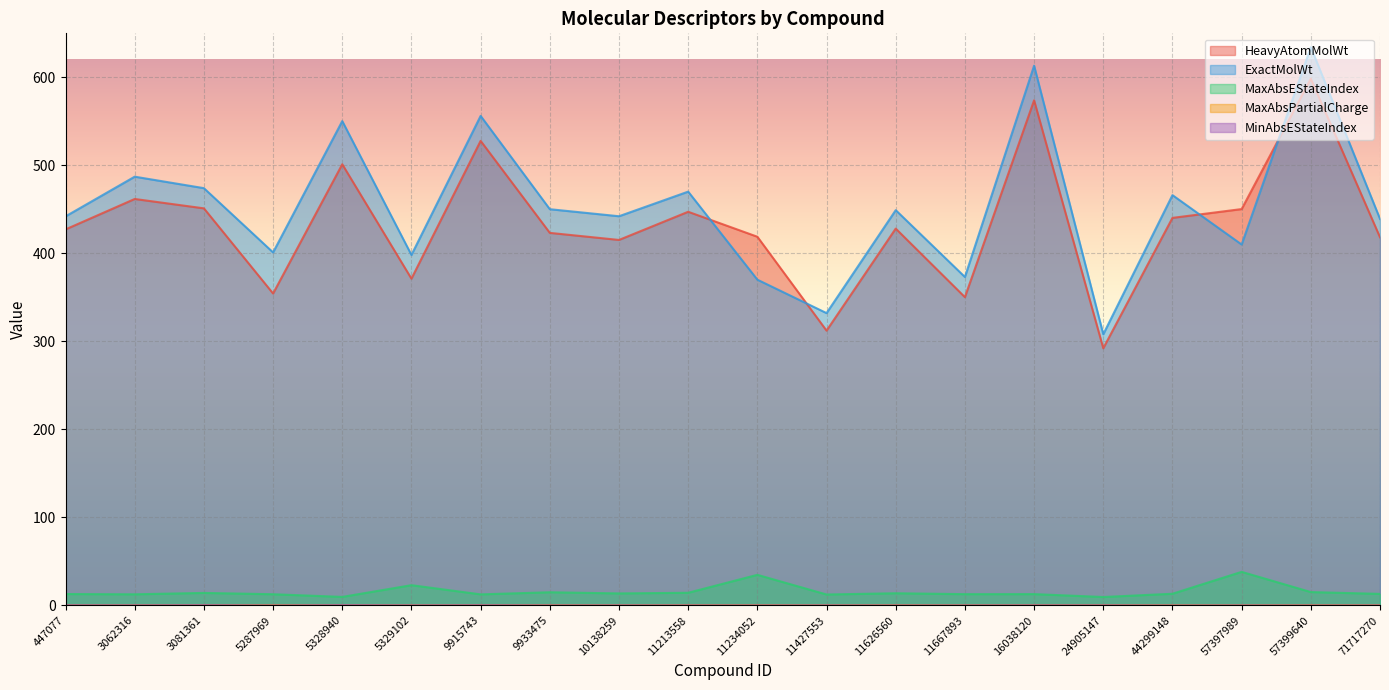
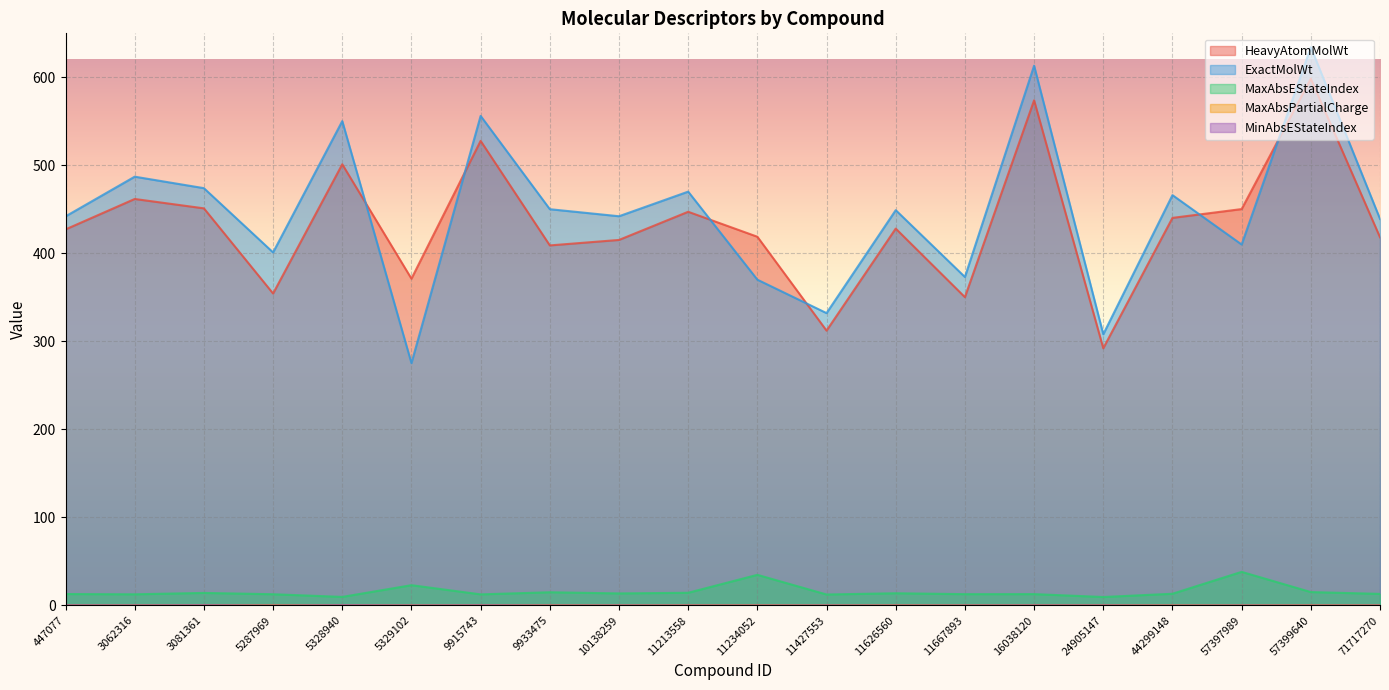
  {
    "HeavyAtomMolWt": {
      "447077": 430,
      "3062316": 460,
      "3081361": 450,
      "5287969": 350,
      "5328940": 500,
      "5329102": 370,
      "9915743": 530,
-     "9933475": 420,
+     "9933475": 410,
      "10138259": 420,
      "11213558": 450,
      "11234052": 420,
      "11427553": 310,
      "11626560": 430,
      "11667893": 350,
      "16038120": 570,
      "24905147": 290,
      "44299148": 440,
      "57397989": 450,
      "71717270": 420
    },
    "ExactMolWt": {
      "447077": 440,
      "3062316": 490,
      "3081361": 470,
      "5287969": 400,
      "5328940": 550,
-     "5329102": 400,
+     "5329102": 280,
      "9915743": 560,
      "9933475": 450,
      "10138259": 440,
      "11213558": 470,
      "11234052": 370,
      "11427553": 330,
      "11626560": 450,
      "11667893": 370,
      "16038120": 610,
      "24905147": 310,
      "44299148": 470,
      "57397989": 410,
      "71717270": 440
    },
    "MaxAbsEStateIndex": {
      "447077": 10,
      "3062316": 10,
      "3081361": 10,
      "5287969": 10,
      "5328940": 10,
      "5329102": 20,
      "9915743": 10,
      "9933475": 20,
      "10138259": 10,
      "11213558": 10,
      "11234052": 30,
      "11427553": 10,
      "11626560": 10,
      "11667893": 10,
      "16038120": 10,
      "24905147": 10,
      "44299148": 10,
      "57397989": 40,
      "57399640": 20,
      "71717270": 10
    }
  }
